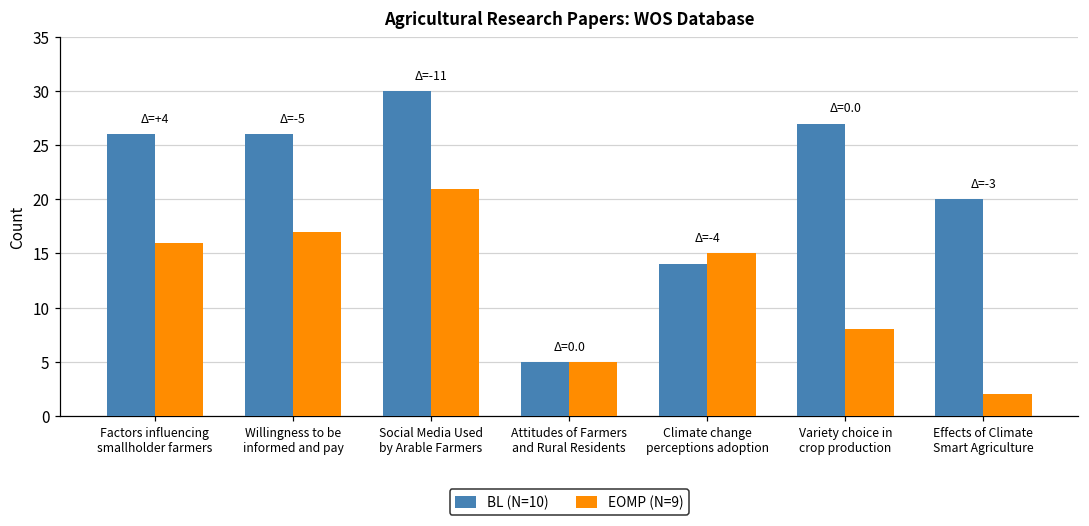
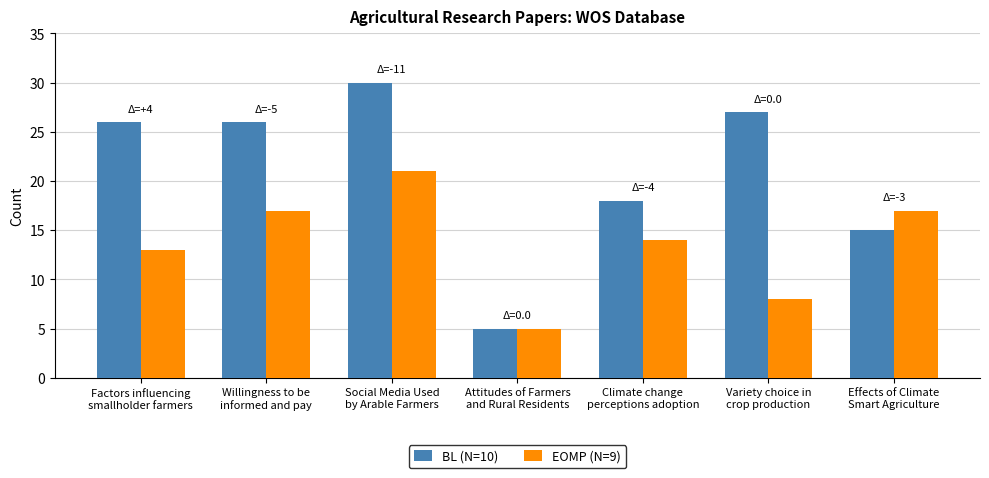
  {
    "BL (N=10)": {
-     "Climate change perceptions adoption": 14,
-     "Effects of Climate Smart Agriculture": 20
+     "Climate change perceptions adoption": 18,
+     "Effects of Climate Smart Agriculture": 15
    },
    "EOMP (N=9)": {
-     "Factors influencing smallholder farmers": 16,
+     "Factors influencing smallholder farmers": 13,
      "Willingness to be informed and pay": 17,
      "Social Media Used by Arable Farmers": 21,
-     "Climate change perceptions adoption": 15,
+     "Climate change perceptions adoption": 14,
      "Variety choice in crop production": 8,
-     "Effects of Climate Smart Agriculture": 2
+     "Effects of Climate Smart Agriculture": 17
    }
  }
